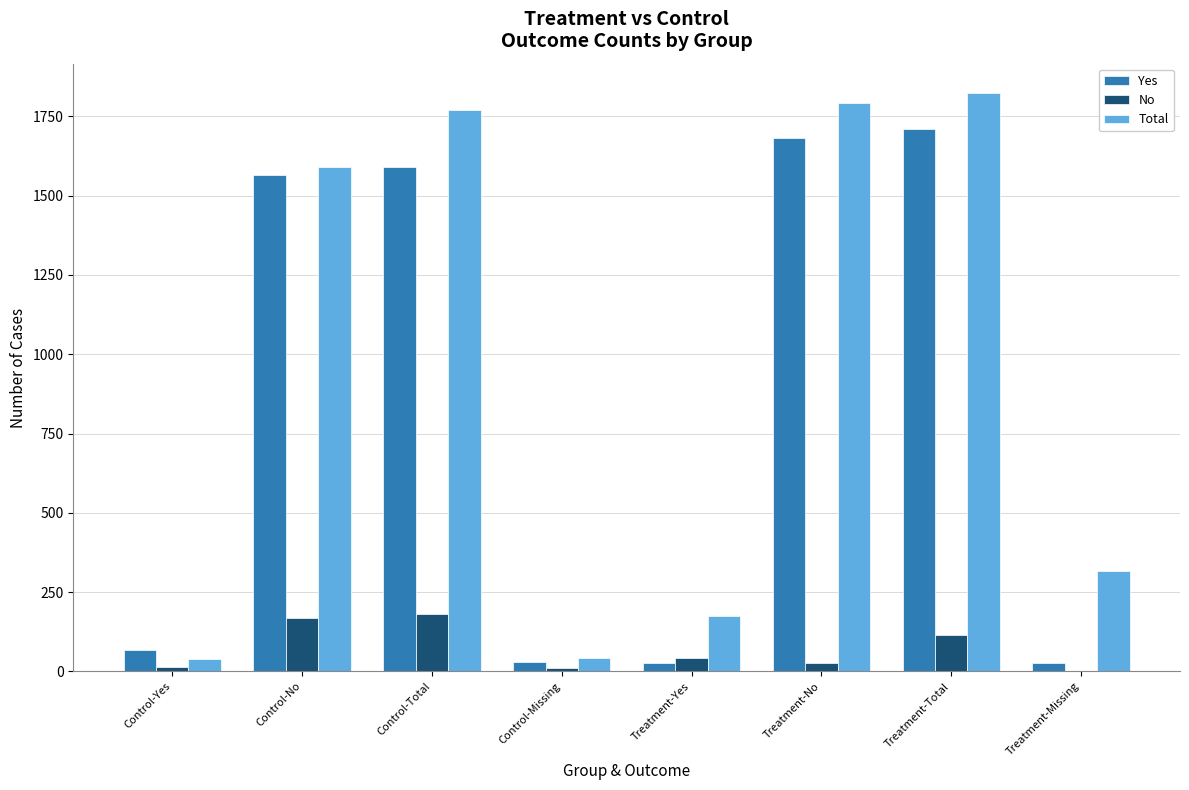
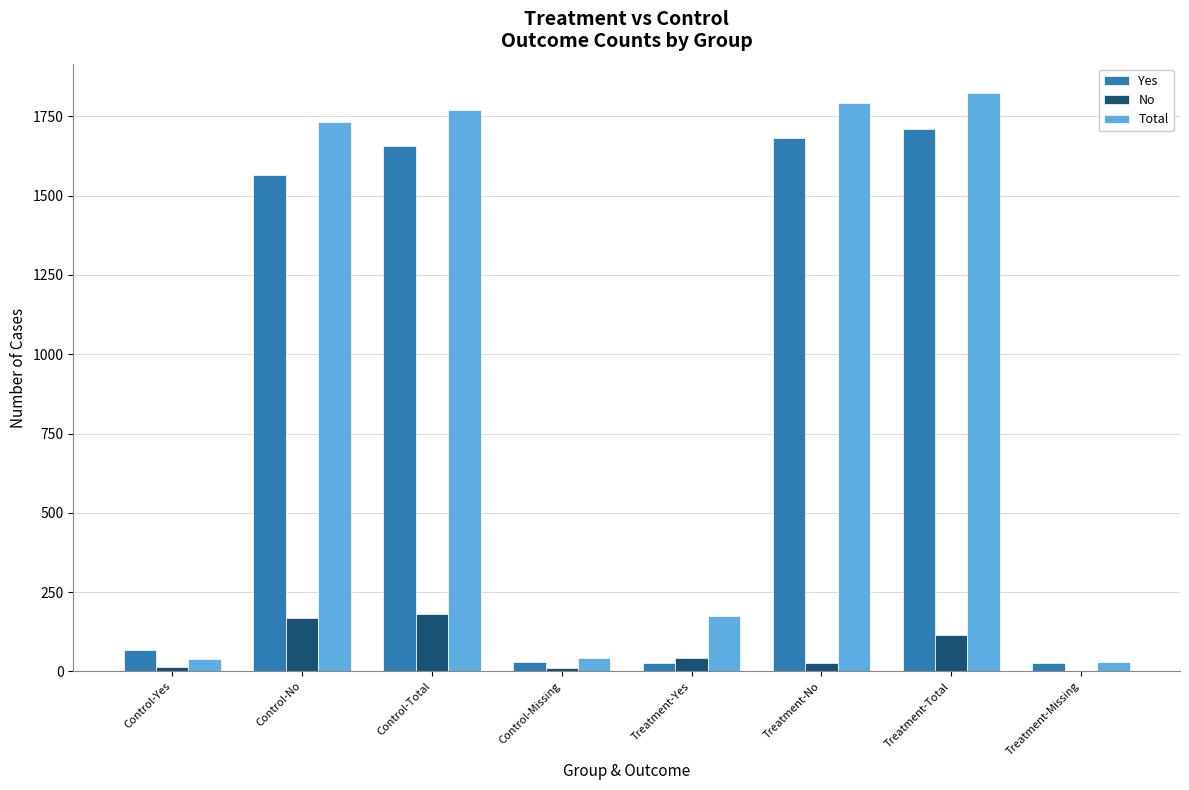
  {
    "Yes": {
      "Control-Yes": 70,
      "Control-No": 1560,
-     "Control-Total": 1590,
+     "Control-Total": 1660,
      "Control-Missing": 30,
      "Treatment-Yes": 30,
      "Treatment-No": 1680,
      "Treatment-Total": 1710,
      "Treatment-Missing": 30
    },
    "No": {
      "Control-Yes": 10,
      "Control-No": 170,
      "Control-Total": 180,
      "Control-Missing": 10,
      "Treatment-Yes": 40,
      "Treatment-No": 30,
      "Treatment-Total": 120
    },
    "Total": {
      "Control-Yes": 40,
-     "Control-No": 1590,
+     "Control-No": 1730,
      "Control-Total": 1770,
      "Control-Missing": 40,
      "Treatment-Yes": 180,
      "Treatment-No": 1790,
      "Treatment-Total": 1830,
-     "Treatment-Missing": 320
+     "Treatment-Missing": 30
    }
  }
